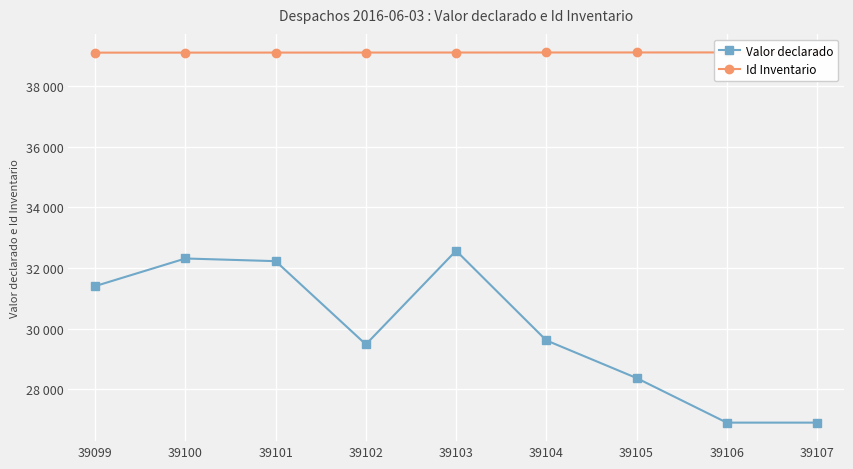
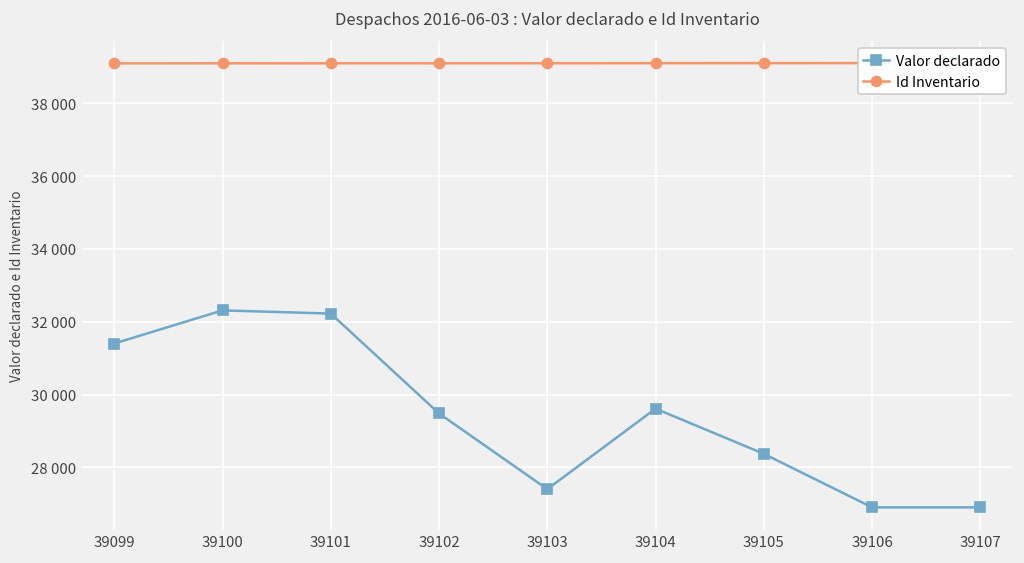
  {
    "Valor declarado": {
      "39099": 31400,
      "39100": 32300,
      "39101": 32200,
      "39102": 29500,
-     "39103": 32600,
+     "39103": 27400,
      "39104": 29600,
      "39105": 28400,
      "39106": 26900,
      "39107": 26900
    },
    "Id Inventario": {
      "39099": 39100,
      "39100": 39100,
      "39101": 39100,
      "39102": 39100,
      "39103": 39100,
      "39104": 39100,
      "39105": 39100
    }
  }
